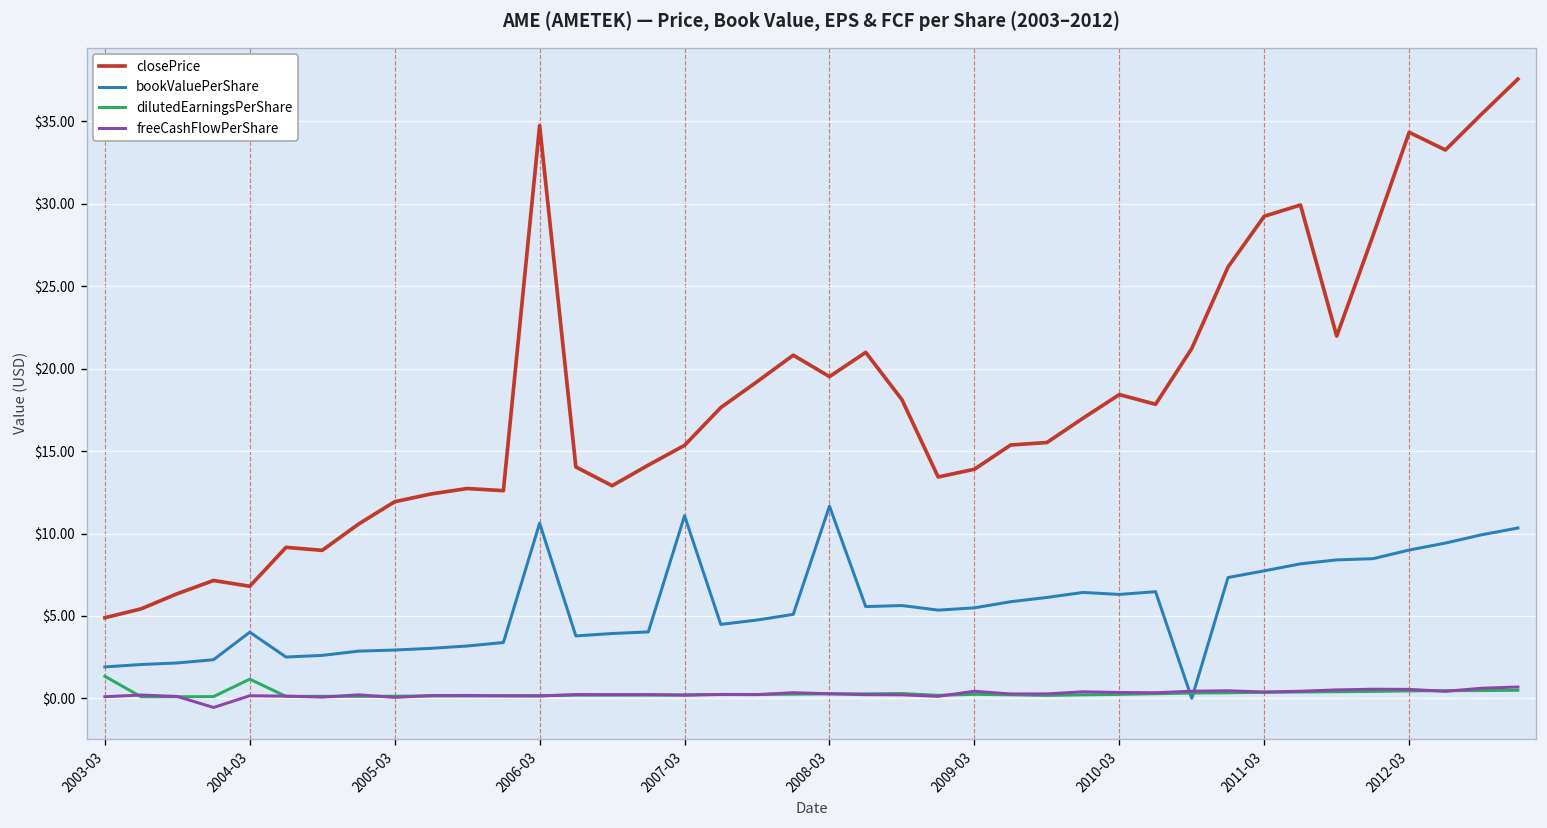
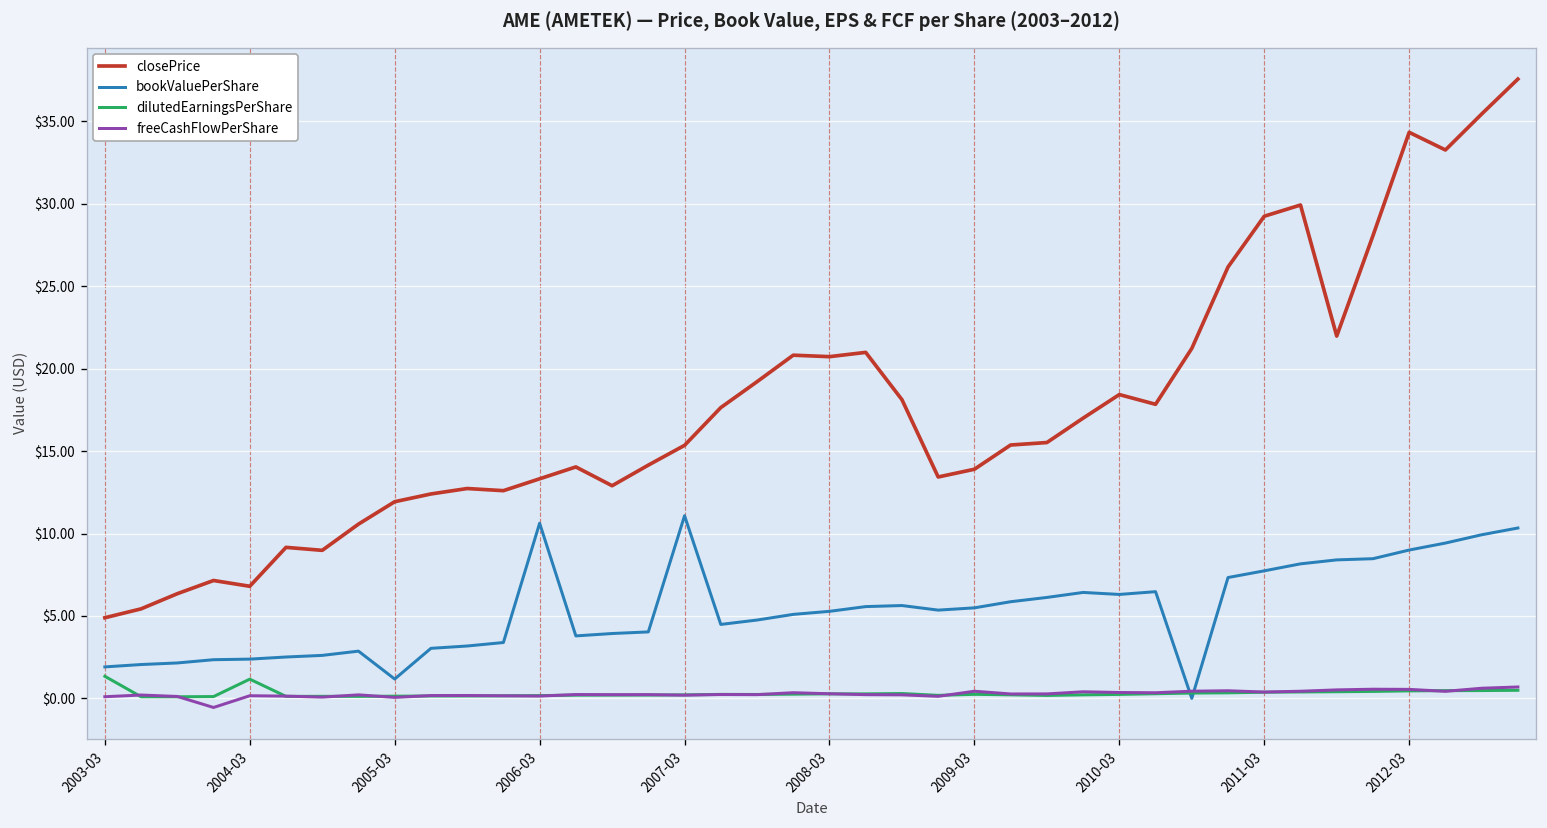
  {
    "closePrice": {
      "2003-03": "$4.9",
      "2004-03": "$6.8",
      "2005-03": "$11.9",
-     "2006-03": "$34.8",
+     "2006-03": "$13.3",
      "2007-03": "$15.4",
-     "2008-03": "$19.5",
+     "2008-03": "$20.7",
      "2009-03": "$13.9",
      "2010-03": "$18.4",
      "2011-03": "$29.3",
      "2012-03": "$34.3"
    },
    "bookValuePerShare": {
      "2003-03": "$1.9",
-     "2004-03": "$4.0",
-     "2005-03": "$2.9",
+     "2004-03": "$2.4",
+     "2005-03": "$1.2",
      "2006-03": "$10.6",
      "2007-03": "$11.1",
-     "2008-03": "$11.7",
+     "2008-03": "$5.3",
      "2009-03": "$5.5",
      "2010-03": "$6.3",
      "2011-03": "$7.7",
      "2012-03": "$9.0"
    },
    "dilutedEarningsPerShare": {
      "2003-03": "$1.3",
      "2004-03": "$1.2",
      "2009-03": "$0.2"
    },
    "freeCashFlowPerShare": {
      "2003-03": "$0.1",
      "2004-03": "$0.2",
      "2009-03": "$0.4"
    }
  }
